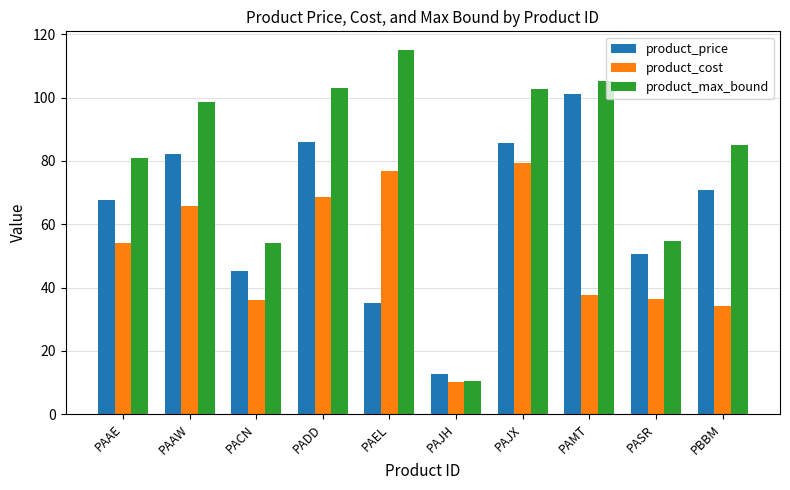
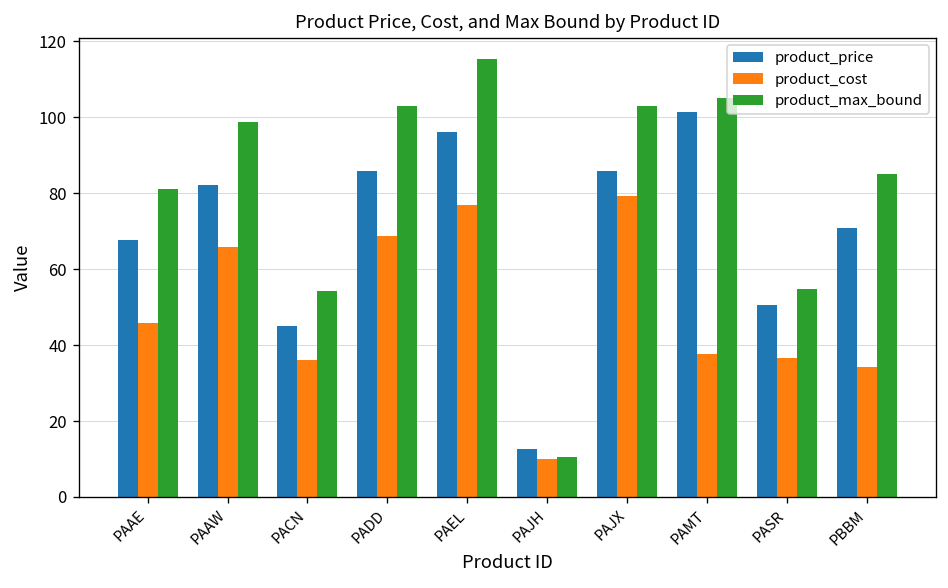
  {
    "product_price": {
      "PAAE": 68,
      "PAAW": 82,
      "PACN": 45,
      "PADD": 86,
-     "PAEL": 35,
+     "PAEL": 96,
      "PAJH": 13,
      "PAJX": 86,
      "PAMT": 101,
      "PASR": 51,
      "PBBM": 71
    },
    "product_cost": {
-     "PAAE": 54,
+     "PAAE": 46,
      "PAAW": 66,
      "PACN": 36,
      "PADD": 69,
      "PAEL": 77,
      "PAJH": 10,
      "PAJX": 79,
      "PAMT": 38,
      "PASR": 36,
      "PBBM": 34
    },
    "product_max_bound": {
      "PAAE": 81,
      "PAAW": 99,
      "PACN": 54,
      "PADD": 103,
      "PAEL": 115,
      "PAJH": 10,
      "PAJX": 103,
      "PASR": 55,
      "PBBM": 85
    }
  }
